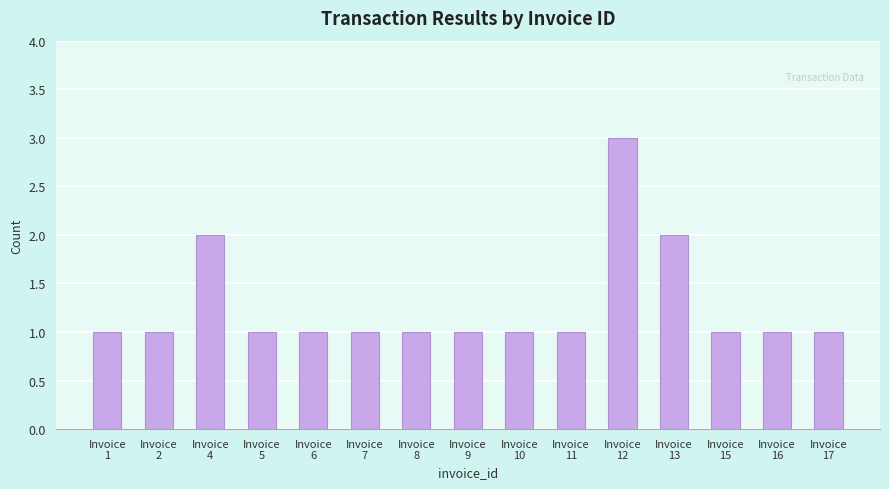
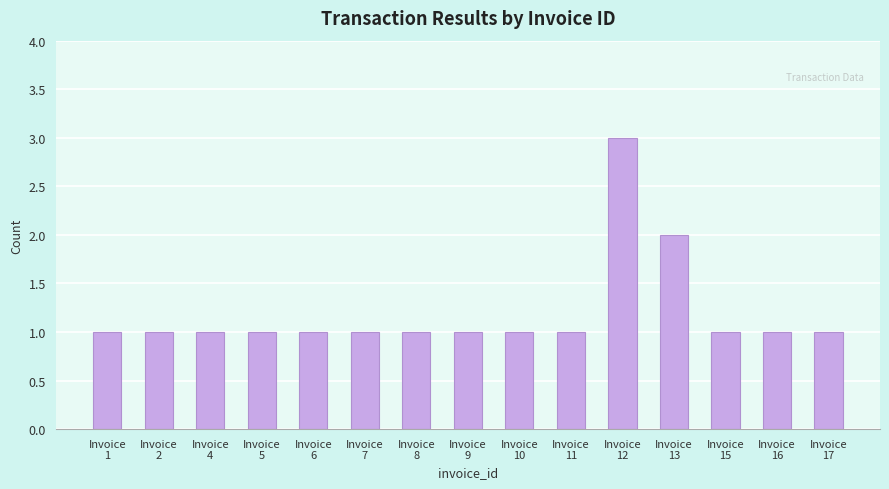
  {
    "Invoice 1": 1,
    "Invoice 2": 1,
-   "Invoice 4": 2,
+   "Invoice 4": 1,
    "Invoice 5": 1,
    "Invoice 6": 1,
    "Invoice 7": 1,
    "Invoice 8": 1,
    "Invoice 9": 1,
    "Invoice 10": 1,
    "Invoice 11": 1,
    "Invoice 12": 3,
    "Invoice 13": 2,
    "Invoice 15": 1,
    "Invoice 16": 1,
    "Invoice 17": 1
  }
